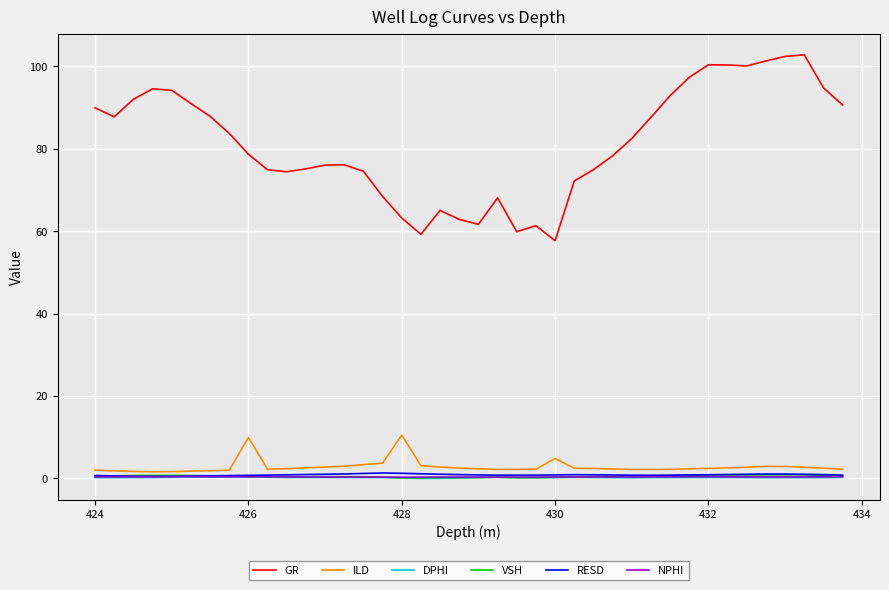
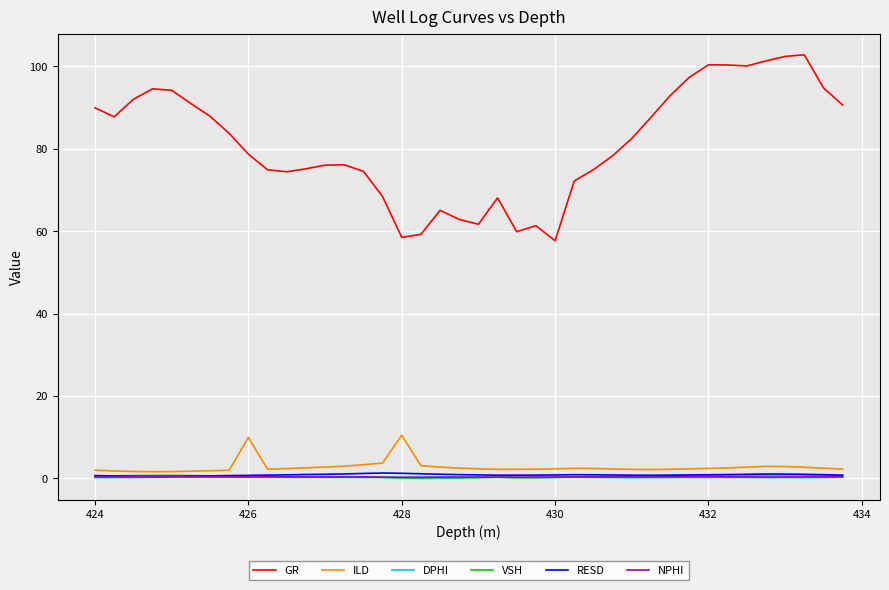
  {
    "GR": {
      "424": 90,
      "426": 79,
-     "428": 63,
+     "428": 58,
      "430": 58,
      "432": 100
    },
    "ILD": {
      "424": 2,
      "426": 10,
      "428": 11,
-     "430": 5,
+     "430": 2,
      "432": 2
    },
    "RESD": {
      "428": 1
    }
  }
